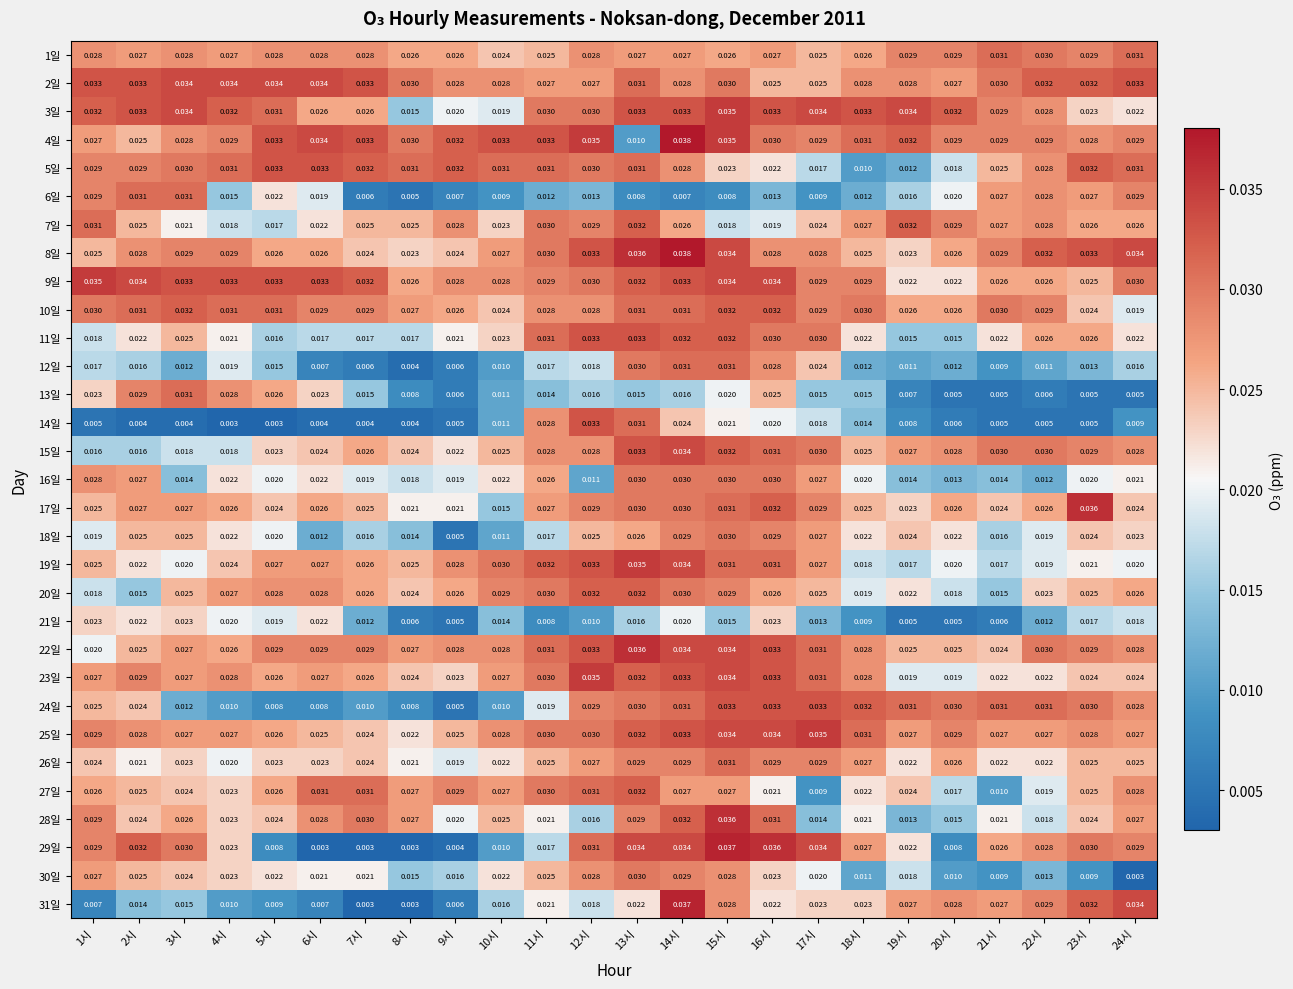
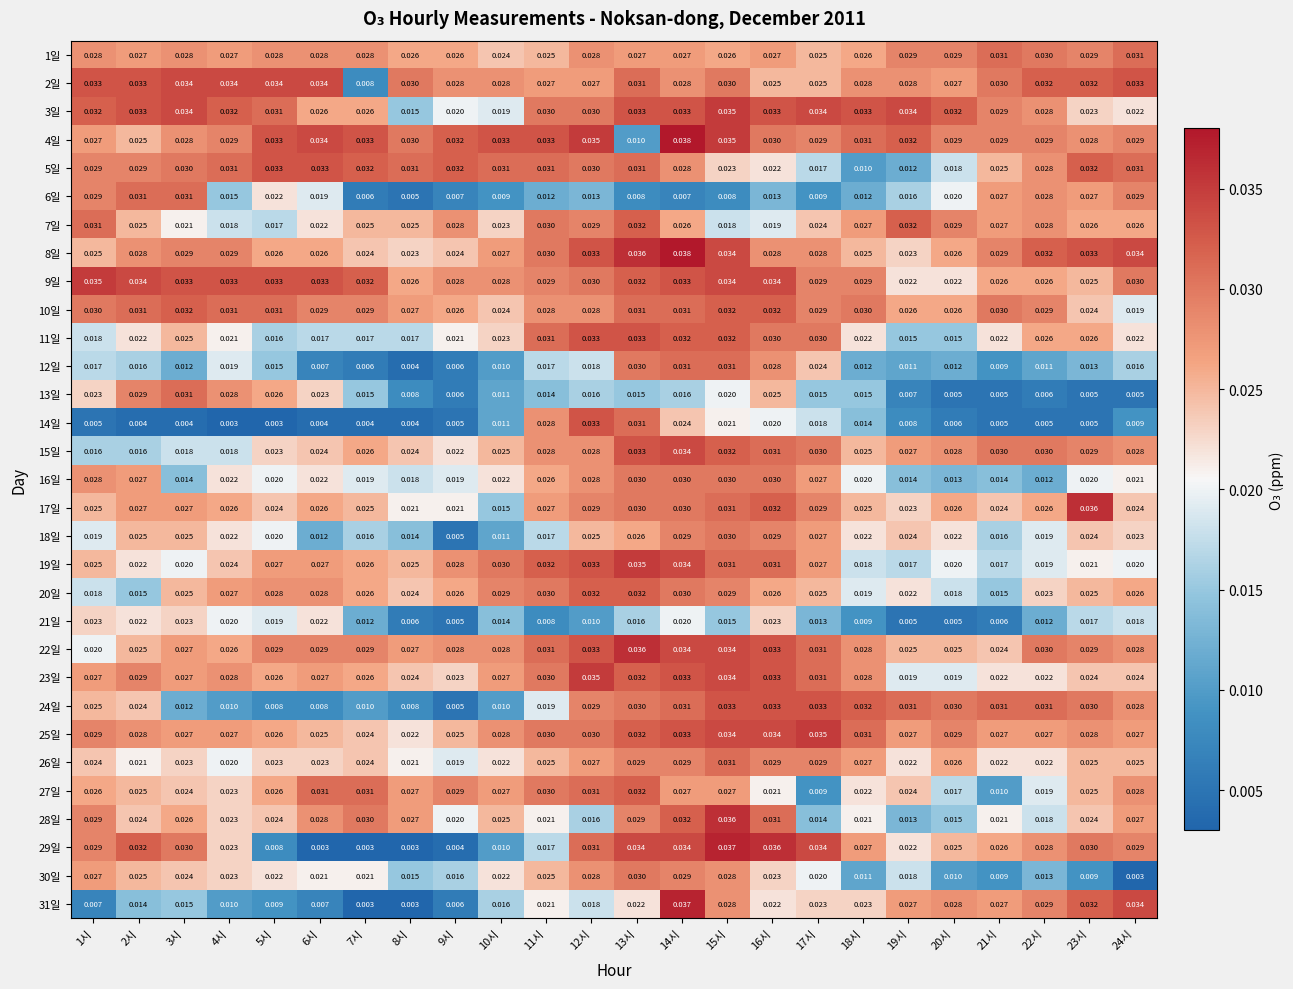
  {
    "2일": {
      "1시": 0.033,
      "2시": 0.033,
      "3시": 0.034,
      "4시": 0.034,
      "5시": 0.034,
      "6시": 0.034,
-     "7시": 0.033,
+     "7시": 0.008,
      "8시": 0.030,
      "9시": 0.028,
      "10시": 0.028,
      "11시": 0.027,
      "12시": 0.027,
      "13시": 0.031,
      "14시": 0.028,
      "15시": 0.030,
      "16시": 0.025,
      "17시": 0.025,
      "18시": 0.028,
      "19시": 0.028,
      "20시": 0.027,
      "21시": 0.030,
      "22시": 0.032,
      "23시": 0.032,
      "24시": 0.033
    },
    "16일": {
      "1시": 0.028,
      "2시": 0.027,
      "3시": 0.014,
      "4시": 0.022,
      "5시": 0.020,
      "6시": 0.022,
      "7시": 0.019,
      "8시": 0.018,
      "9시": 0.019,
      "10시": 0.022,
      "11시": 0.026,
-     "12시": 0.011,
+     "12시": 0.028,
      "13시": 0.030,
      "14시": 0.030,
      "15시": 0.030,
      "16시": 0.030,
      "17시": 0.027,
      "18시": 0.020,
      "19시": 0.014,
      "20시": 0.013,
      "21시": 0.014,
      "22시": 0.012,
      "23시": 0.020,
      "24시": 0.021
    },
    "29일": {
      "1시": 0.029,
      "2시": 0.032,
      "3시": 0.030,
      "4시": 0.023,
      "5시": 0.008,
      "6시": 0.003,
      "7시": 0.003,
      "8시": 0.003,
      "9시": 0.004,
      "10시": 0.010,
      "11시": 0.017,
      "12시": 0.031,
      "13시": 0.034,
      "14시": 0.034,
      "15시": 0.037,
      "16시": 0.036,
      "17시": 0.034,
      "18시": 0.027,
      "19시": 0.022,
-     "20시": 0.008,
+     "20시": 0.025,
      "21시": 0.026,
      "22시": 0.028,
      "23시": 0.030,
      "24시": 0.029
    }
  }
